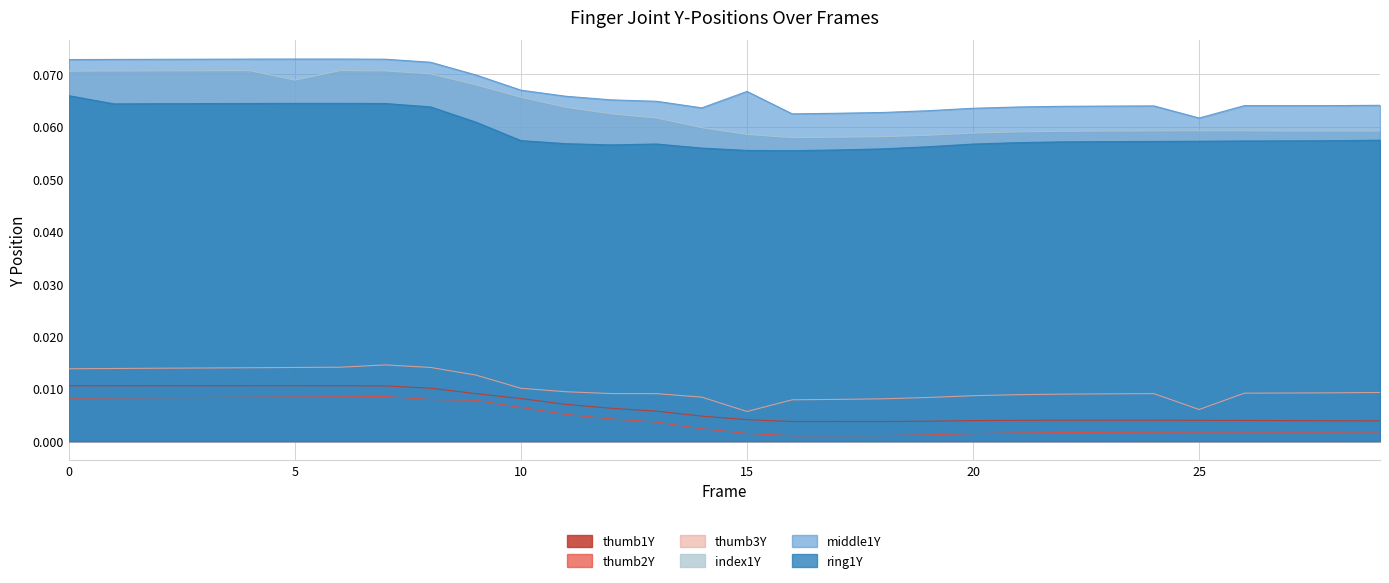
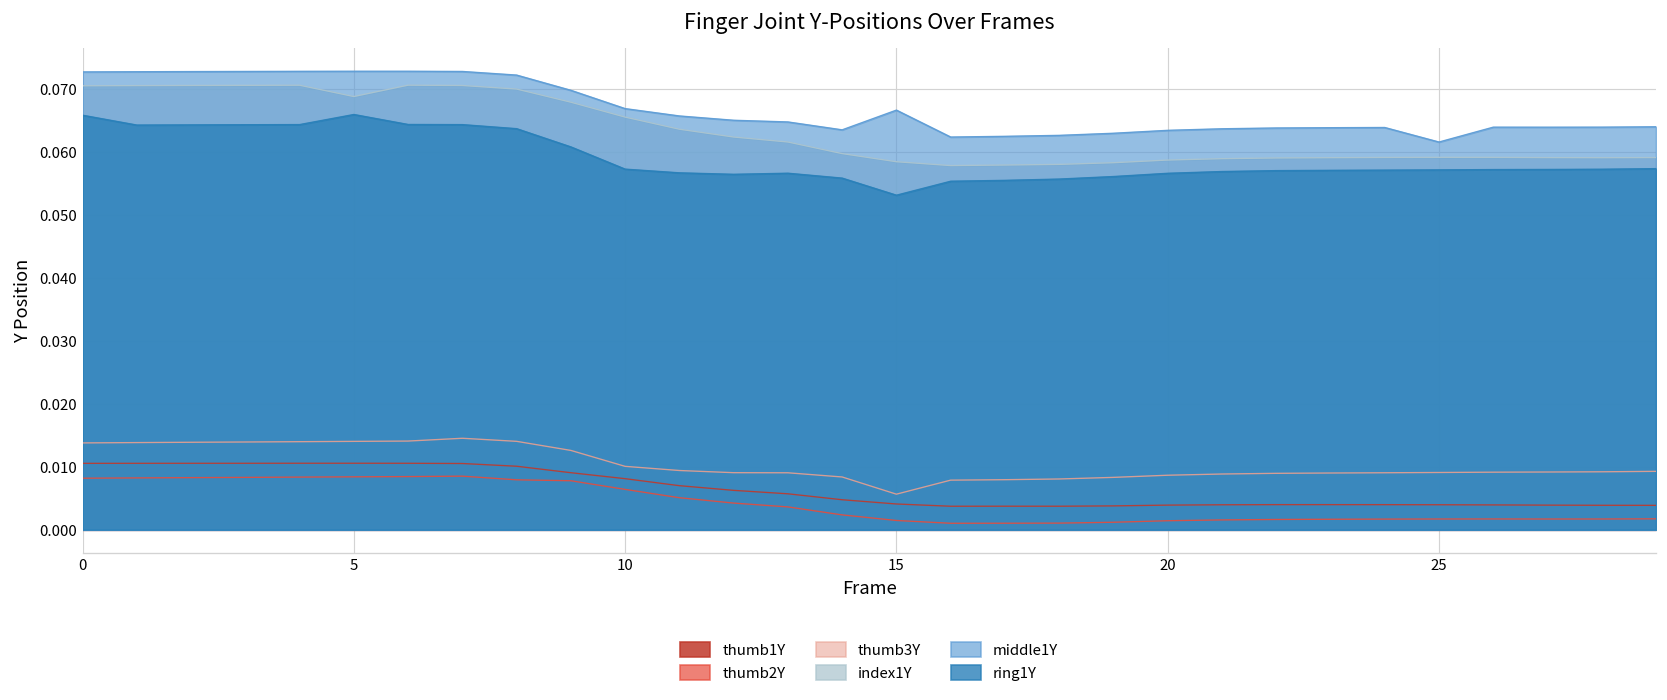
  {
    "thumb3Y": {
      "0": 0.014,
      "5": 0.014,
      "10": 0.010,
      "15": 0.006,
      "20": 0.009,
-     "25": 0.006
+     "25": 0.009
    },
    "index1Y": {
      "0": 0.071,
      "5": 0.069,
      "10": 0.066,
      "15": 0.059,
      "20": 0.059,
      "25": 0.059
    },
    "middle1Y": {
      "0": 0.073,
      "5": 0.073,
      "10": 0.067,
      "15": 0.067,
      "20": 0.064,
      "25": 0.062
    },
    "ring1Y": {
      "0": 0.066,
-     "5": 0.064,
+     "5": 0.066,
      "10": 0.057,
-     "15": 0.055,
+     "15": 0.053,
      "20": 0.057,
      "25": 0.057
    }
  }
